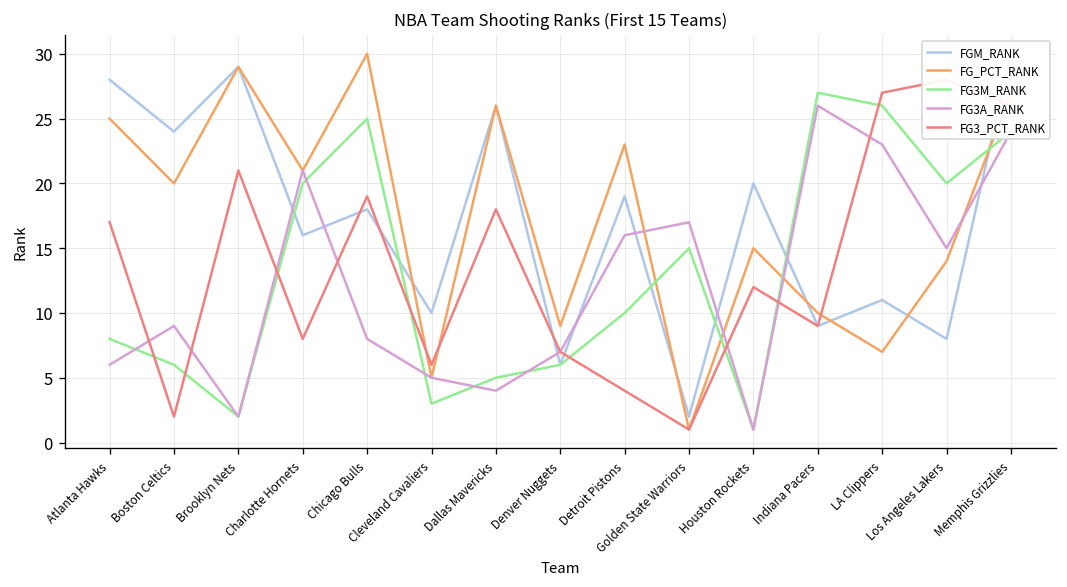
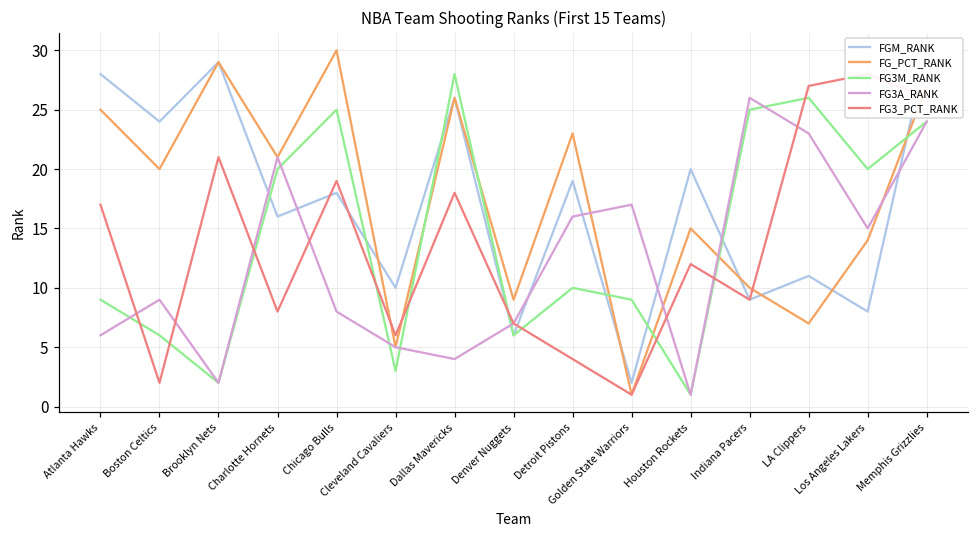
  {
    "FG3M_RANK": {
-     "Atlanta Hawks": 8,
+     "Atlanta Hawks": 9,
      "Boston Celtics": 6,
      "Charlotte Hornets": 20,
      "Chicago Bulls": 25,
      "Cleveland Cavaliers": 3,
-     "Dallas Mavericks": 5,
+     "Dallas Mavericks": 28,
      "Detroit Pistons": 10,
-     "Golden State Warriors": 15,
-     "Indiana Pacers": 27,
+     "Golden State Warriors": 9,
+     "Indiana Pacers": 25,
      "LA Clippers": 26,
      "Los Angeles Lakers": 20
    }
  }
